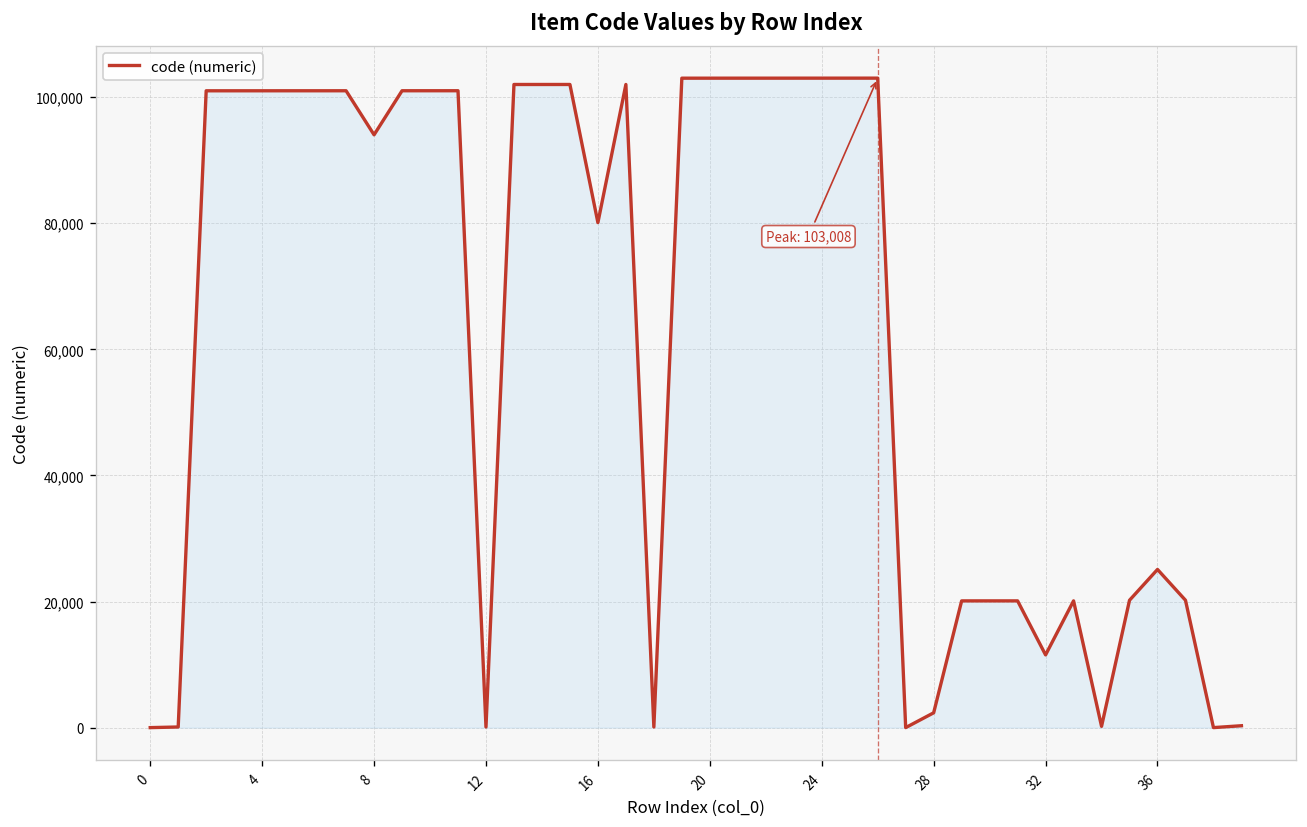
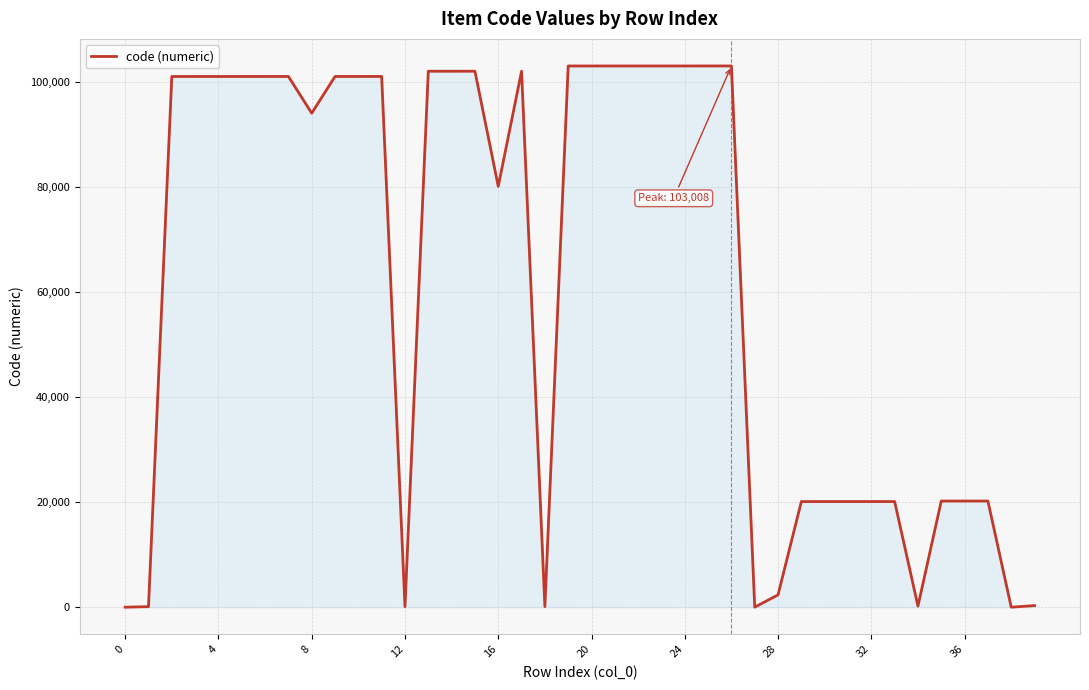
  {
    "0": "0",
    "4": "101,000",
    "8": "94,000",
    "12": "0",
    "16": "80,000",
    "20": "103,000",
    "28": "2,000",
-   "32": "12,000",
-   "36": "25,000"
+   "32": "20,000",
+   "36": "20,000"
  }
